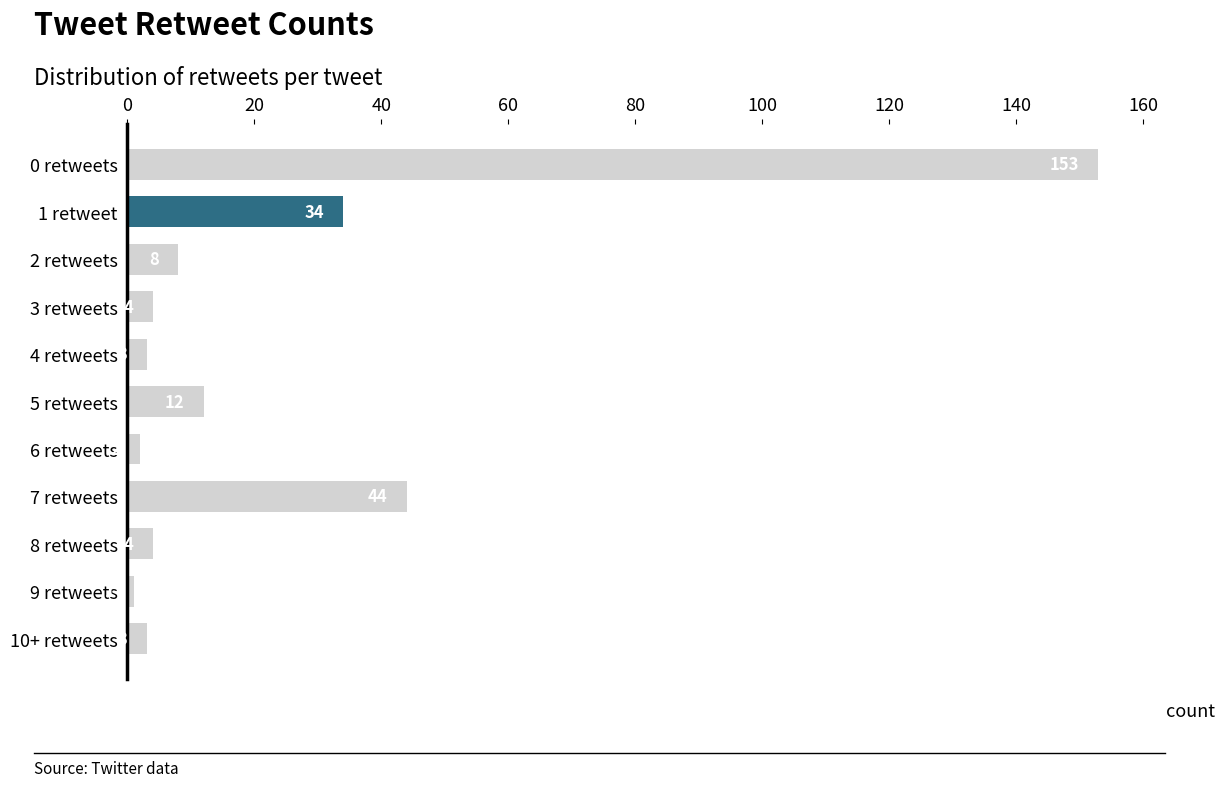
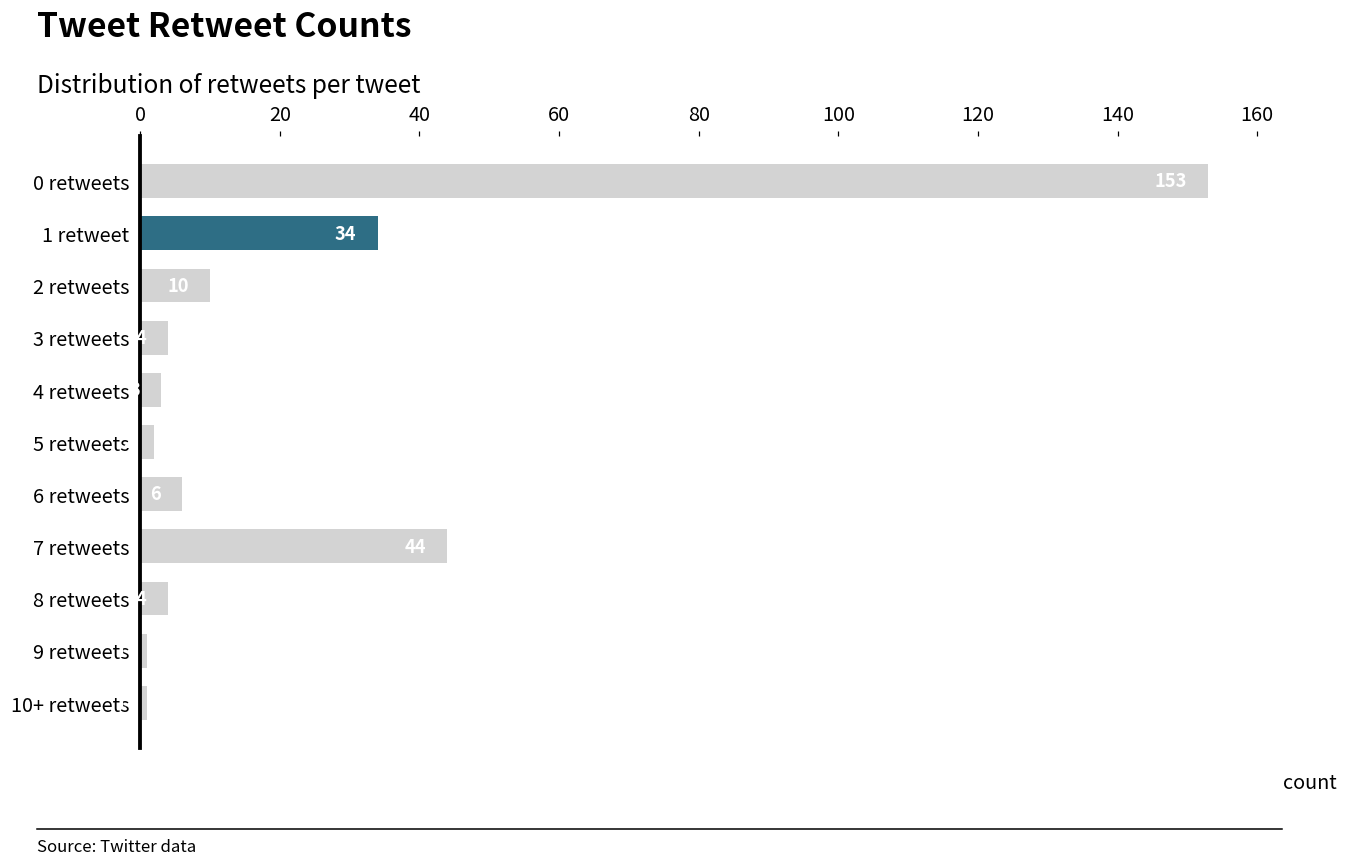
  {
    "0 retweets": 153,
-   "2 retweets": 8,
+   "2 retweets": 10,
    "3 retweets": 4,
    "4 retweets": 3,
-   "5 retweets": 12,
-   "6 retweets": 2,
+   "5 retweets": 2,
+   "6 retweets": 6,
    "7 retweets": 44,
    "8 retweets": 4,
    "9 retweets": 1,
-   "10+ retweets": 3
+   "10+ retweets": 1
  }
